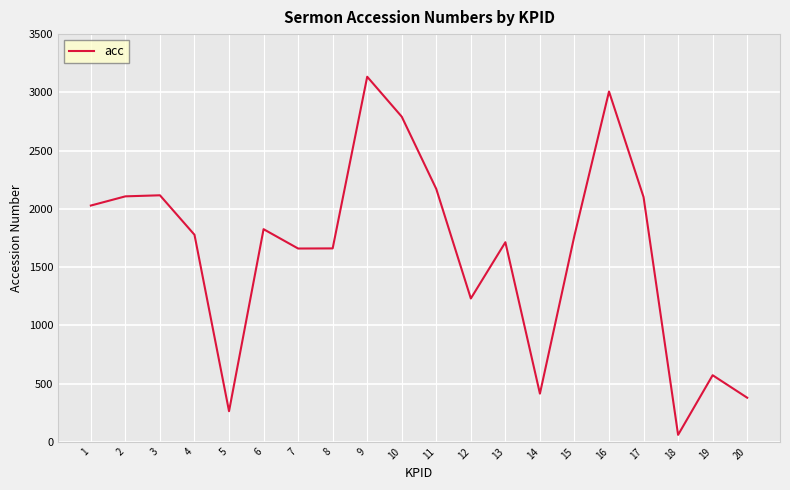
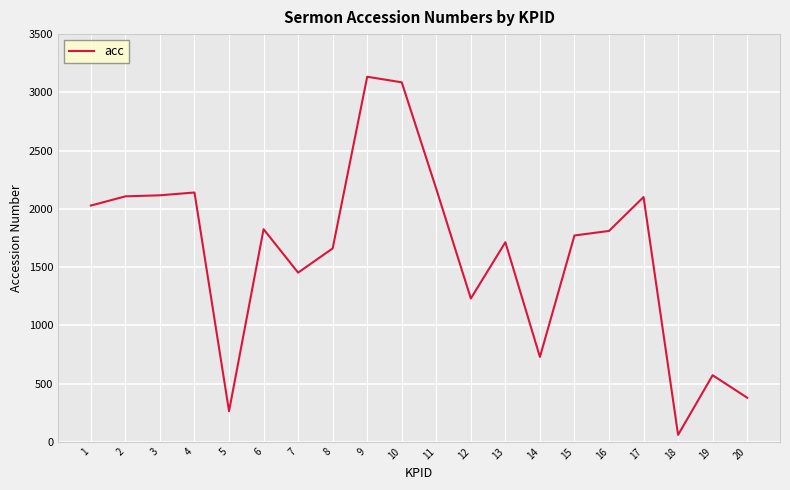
  {
    "1": 2030,
    "2": 2110,
    "3": 2120,
-   "4": 1780,
+   "4": 2140,
    "5": 260,
    "6": 1830,
-   "7": 1660,
+   "7": 1450,
    "8": 1660,
    "9": 3130,
-   "10": 2790,
+   "10": 3090,
    "11": 2170,
    "12": 1230,
    "13": 1710,
-   "14": 410,
+   "14": 730,
    "15": 1770,
-   "16": 3010,
+   "16": 1810,
    "17": 2100,
    "18": 60,
    "19": 570,
    "20": 380
  }
